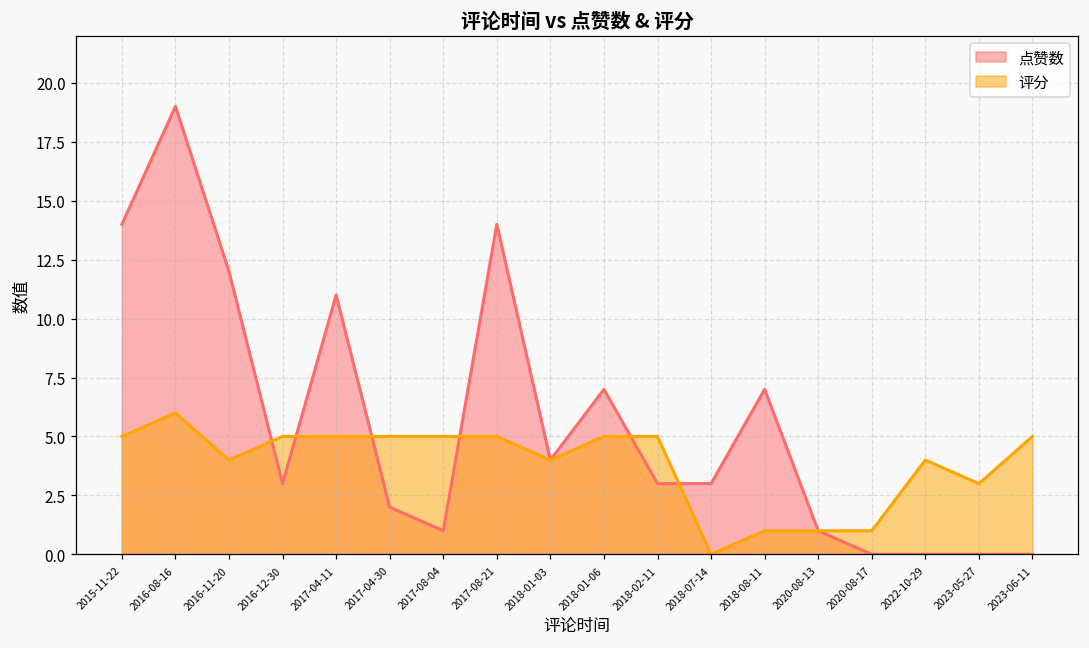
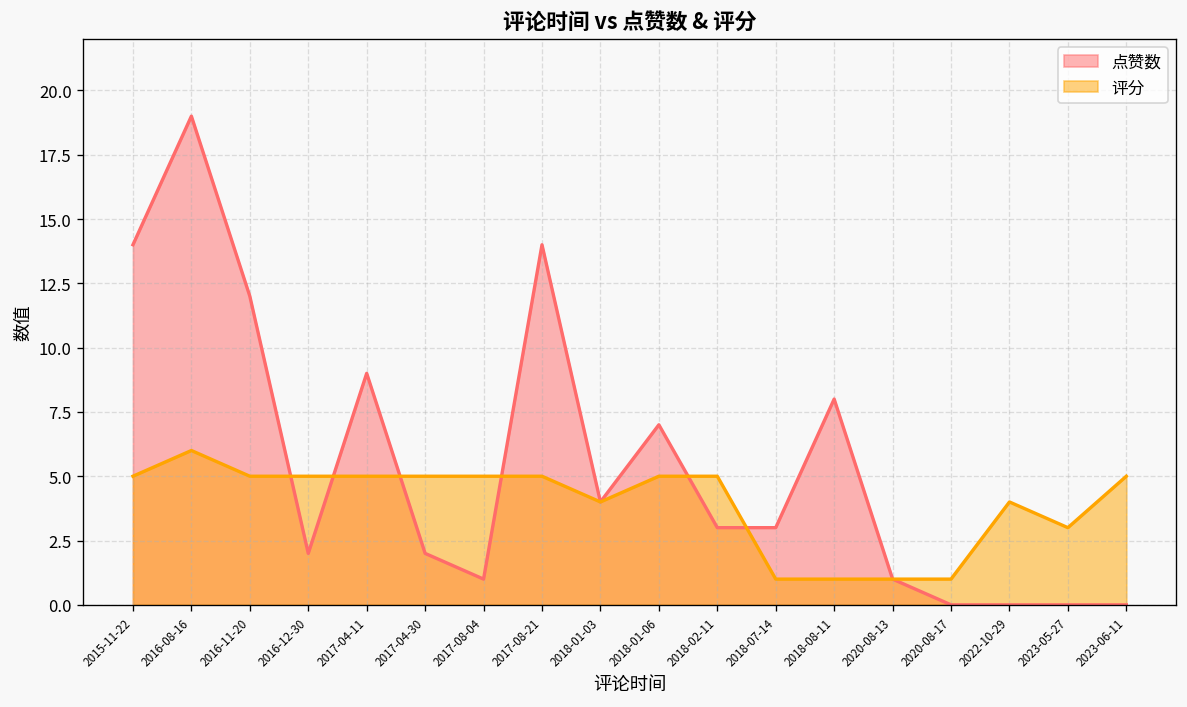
  {
    "点赞数": {
      "2015-11-22": 14,
      "2016-08-16": 19,
      "2016-11-20": 12,
-     "2016-12-30": 3,
-     "2017-04-11": 11,
+     "2016-12-30": 2,
+     "2017-04-11": 9,
      "2017-04-30": 2,
      "2017-08-04": 1,
      "2017-08-21": 14,
      "2018-01-06": 7,
      "2018-02-11": 3,
      "2018-07-14": 3,
-     "2018-08-11": 7,
+     "2018-08-11": 8,
      "2020-08-17": 0,
      "2022-10-29": 0,
      "2023-05-27": 0,
      "2023-06-11": 0
    },
    "评分": {
      "2015-11-22": 5,
      "2016-08-16": 6,
-     "2016-11-20": 4,
+     "2016-11-20": 5,
      "2016-12-30": 5,
      "2017-04-11": 5,
      "2017-04-30": 5,
      "2017-08-04": 5,
      "2017-08-21": 5,
      "2018-01-06": 5,
      "2018-02-11": 5,
-     "2018-07-14": 0,
+     "2018-07-14": 1,
      "2018-08-11": 1,
      "2020-08-17": 1,
      "2022-10-29": 4,
      "2023-05-27": 3,
      "2023-06-11": 5
    }
  }
